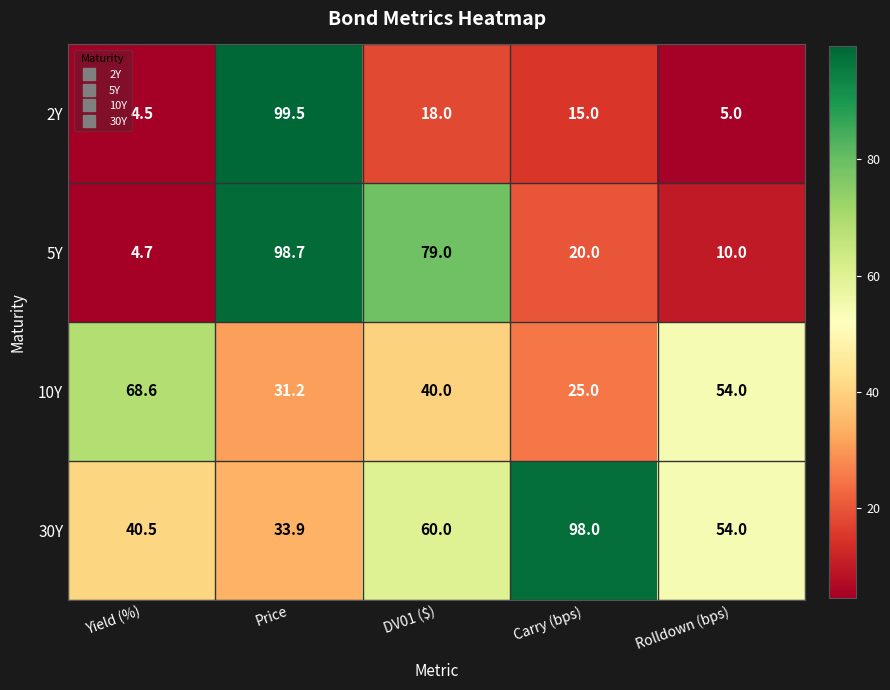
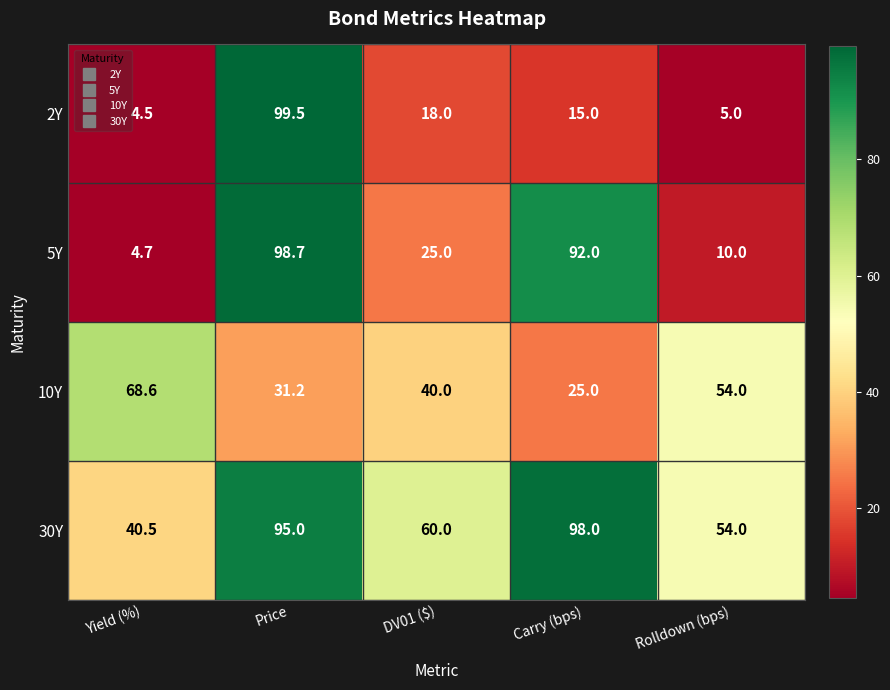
  {
    "2Y": {
      "Price": 99.5,
      "DV01 ($)": 18.0,
      "Carry (bps)": 15.0,
      "Rolldown (bps)": 5.0
    },
    "5Y": {
      "Yield (%)": 4.7,
      "Price": 98.7,
-     "DV01 ($)": 79.0,
-     "Carry (bps)": 20.0,
+     "DV01 ($)": 25.0,
+     "Carry (bps)": 92.0,
      "Rolldown (bps)": 10.0
    },
    "10Y": {
      "Yield (%)": 68.6,
      "Price": 31.2,
      "DV01 ($)": 40.0,
      "Carry (bps)": 25.0,
      "Rolldown (bps)": 54.0
    },
    "30Y": {
      "Yield (%)": 40.5,
-     "Price": 33.9,
+     "Price": 95.0,
      "DV01 ($)": 60.0,
      "Carry (bps)": 98.0,
      "Rolldown (bps)": 54.0
    }
  }
